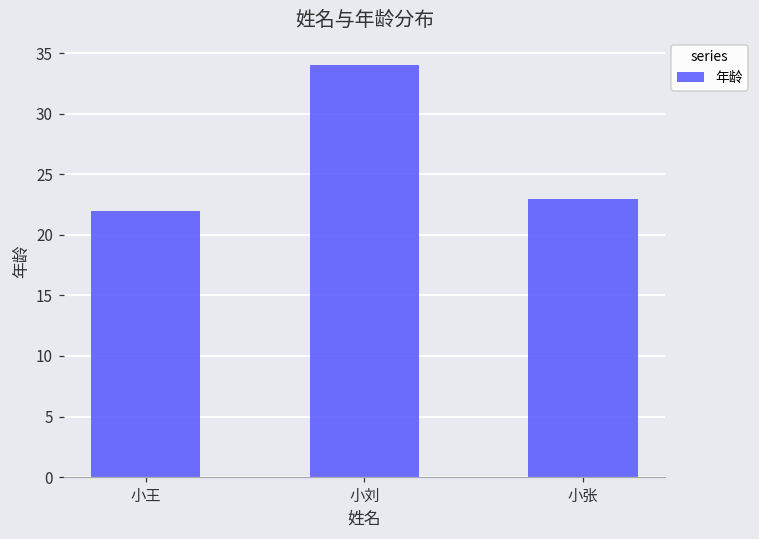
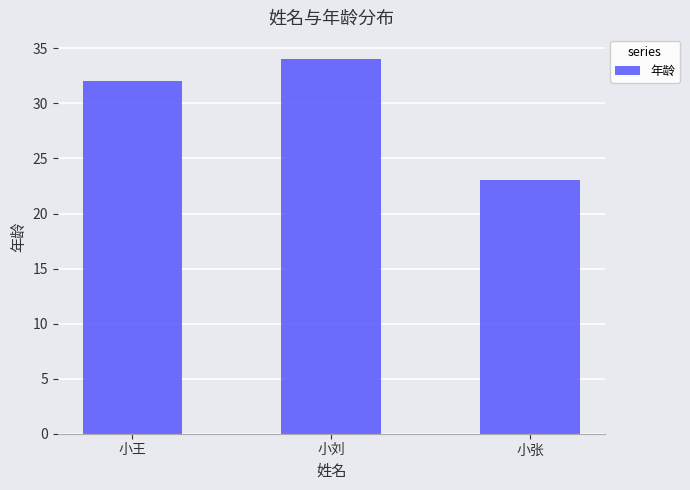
  {
-   "小王": 22,
+   "小王": 32,
    "小刘": 34,
    "小张": 23
  }
